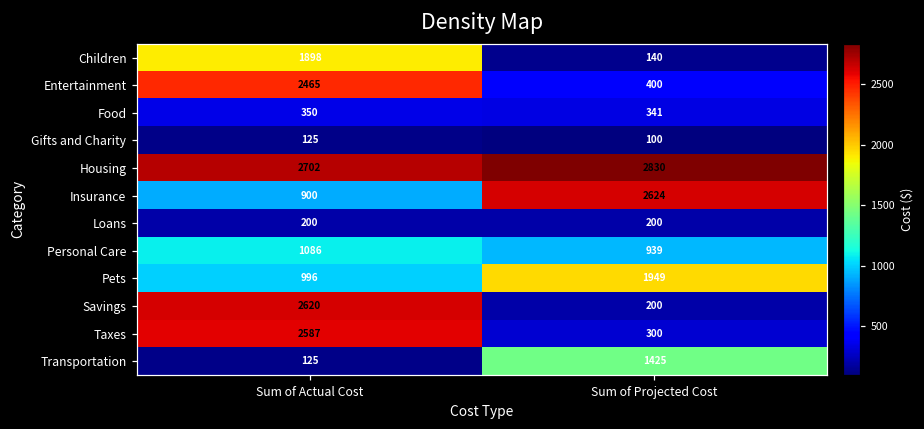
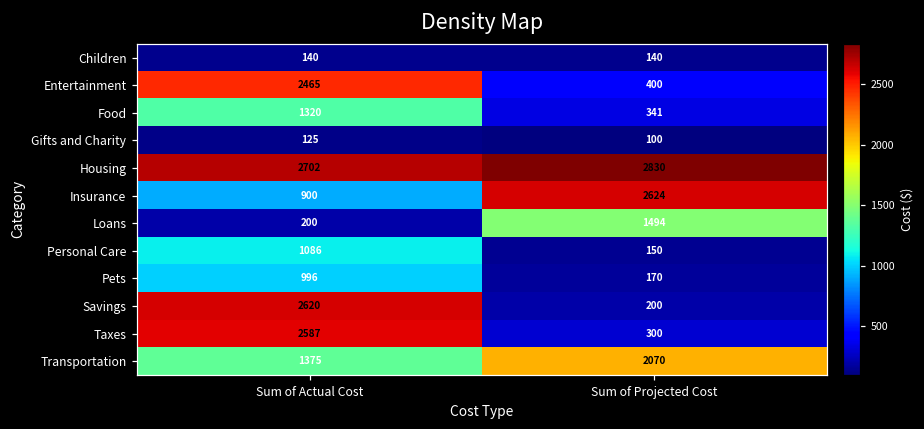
  {
    "Children": {
-     "Sum of Actual Cost": 1898,
+     "Sum of Actual Cost": 140,
      "Sum of Projected Cost": 140
    },
    "Entertainment": {
      "Sum of Actual Cost": 2465,
      "Sum of Projected Cost": 400
    },
    "Food": {
-     "Sum of Actual Cost": 350,
+     "Sum of Actual Cost": 1320,
      "Sum of Projected Cost": 341
    },
    "Gifts and Charity": {
      "Sum of Actual Cost": 125,
      "Sum of Projected Cost": 100
    },
    "Housing": {
      "Sum of Actual Cost": 2702,
      "Sum of Projected Cost": 2830
    },
    "Insurance": {
      "Sum of Actual Cost": 900,
      "Sum of Projected Cost": 2624
    },
    "Loans": {
      "Sum of Actual Cost": 200,
-     "Sum of Projected Cost": 200
+     "Sum of Projected Cost": 1494
    },
    "Personal Care": {
      "Sum of Actual Cost": 1086,
-     "Sum of Projected Cost": 939
+     "Sum of Projected Cost": 150
    },
    "Pets": {
      "Sum of Actual Cost": 996,
-     "Sum of Projected Cost": 1949
+     "Sum of Projected Cost": 170
    },
    "Savings": {
      "Sum of Actual Cost": 2620,
      "Sum of Projected Cost": 200
    },
    "Taxes": {
      "Sum of Actual Cost": 2587,
      "Sum of Projected Cost": 300
    },
    "Transportation": {
-     "Sum of Actual Cost": 125,
-     "Sum of Projected Cost": 1425
+     "Sum of Actual Cost": 1375,
+     "Sum of Projected Cost": 2070
    }
  }
